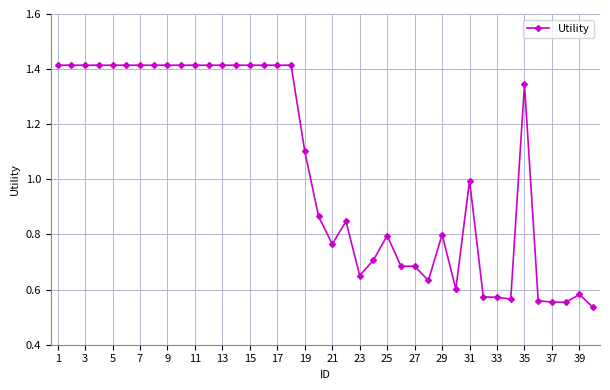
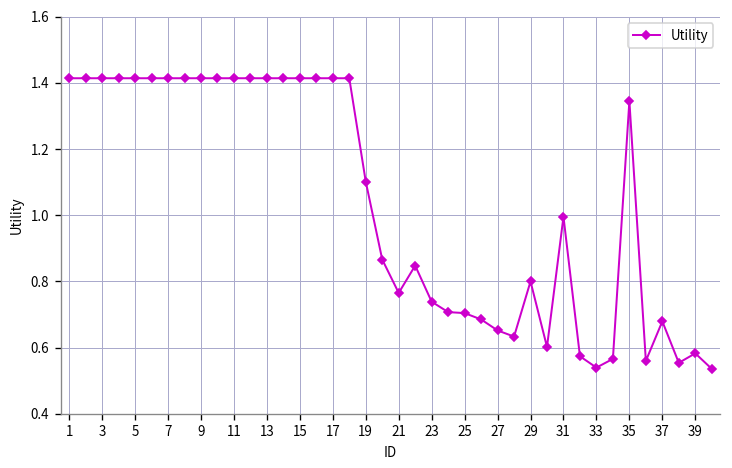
  {
    "1": 1.41,
    "3": 1.41,
    "5": 1.41,
    "7": 1.41,
    "9": 1.41,
    "11": 1.41,
    "13": 1.41,
    "15": 1.41,
    "17": 1.41,
    "19": 1.10,
    "21": 0.77,
-   "23": 0.65,
-   "25": 0.80,
-   "27": 0.68,
+   "23": 0.74,
+   "25": 0.70,
+   "27": 0.65,
    "29": 0.80,
    "31": 1.00,
-   "33": 0.57,
+   "33": 0.54,
    "35": 1.35,
-   "37": 0.55,
+   "37": 0.68,
    "39": 0.58
  }
